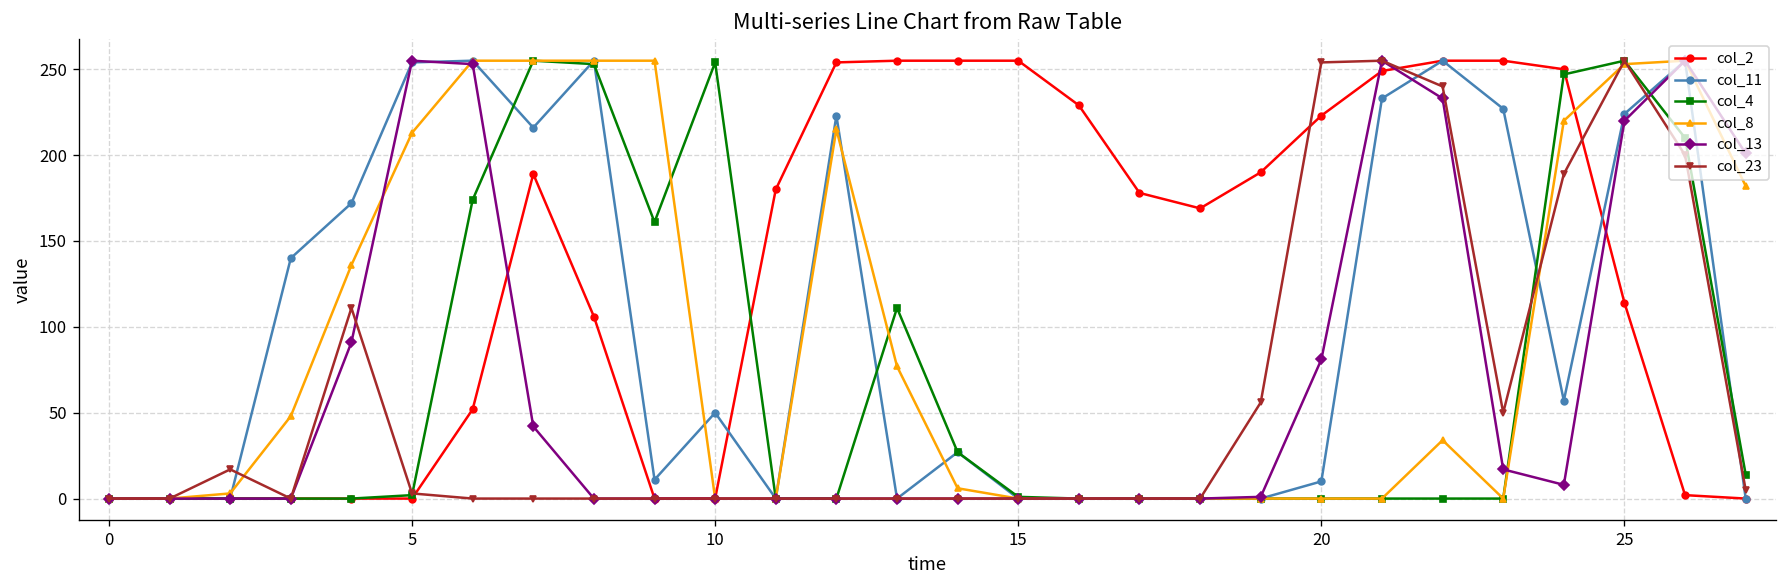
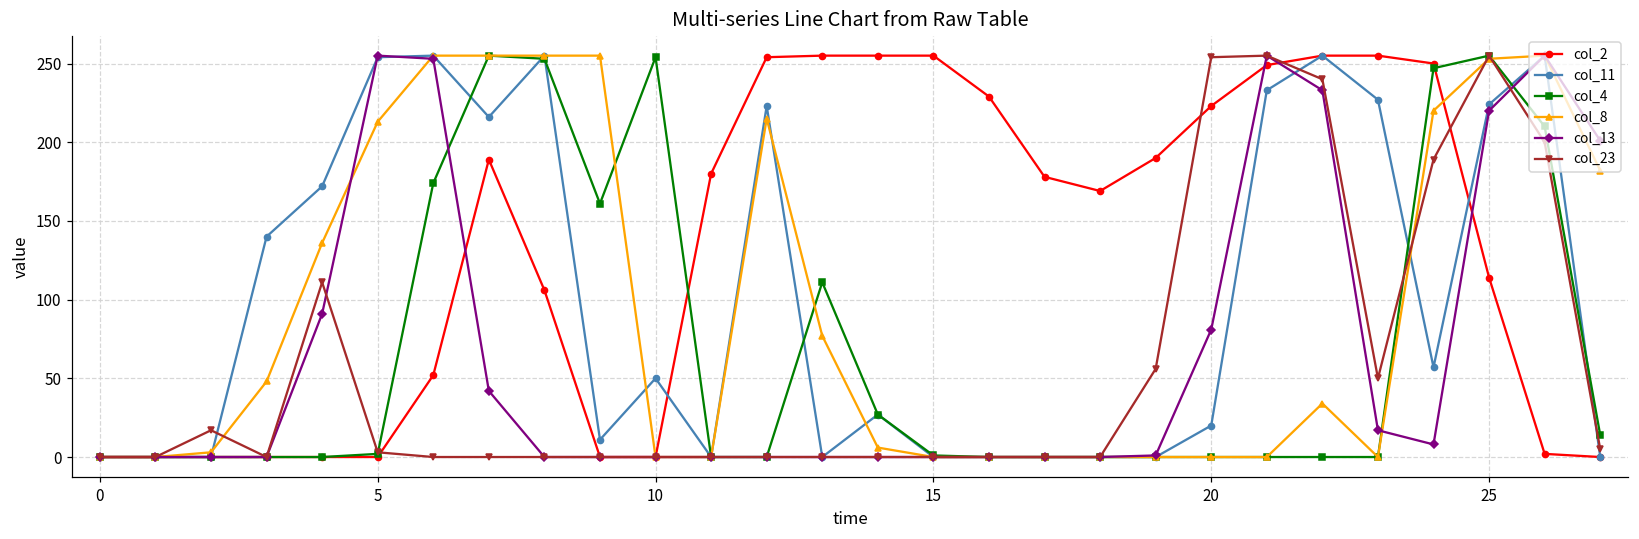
  {
    "col_2": {
      "5": 0,
      "15": 255,
      "20": 223,
      "25": 114
    },
    "col_11": {
      "10": 50,
-     "20": 10,
+     "20": 20,
      "25": 224
    },
    "col_4": {
      "10": 254
    },
    "col_8": {
      "5": 213,
      "25": 253
    },
    "col_13": {
      "20": 81,
      "25": 220
    },
    "col_23": {
      "20": 254
    }
  }
